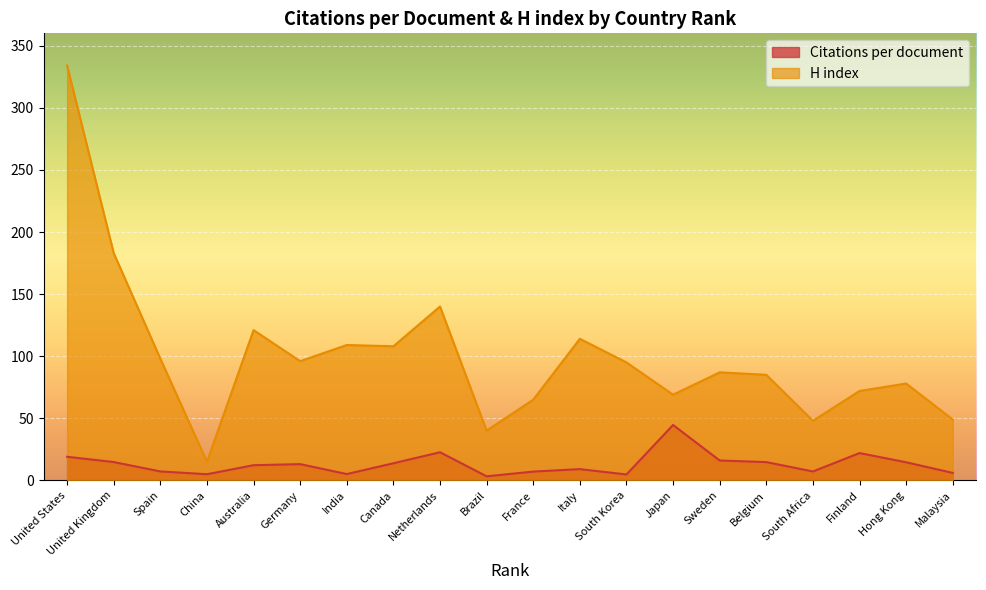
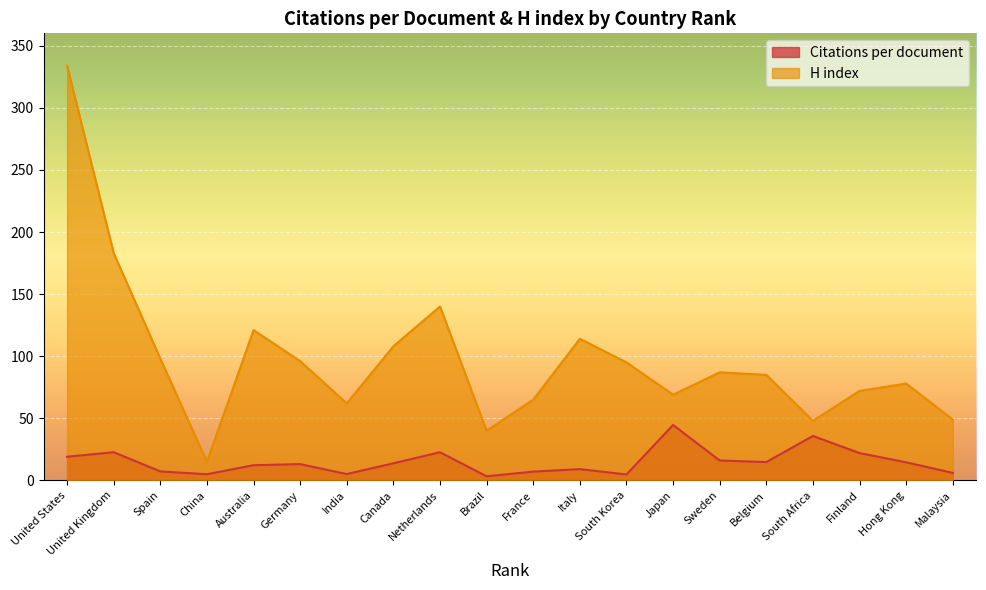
  {
    "Citations per document": {
      "United States": 19,
-     "United Kingdom": 15,
+     "United Kingdom": 23,
      "Spain": 7,
      "China": 5,
      "Australia": 12,
      "Germany": 13,
      "India": 5,
      "Canada": 14,
      "Netherlands": 23,
      "Brazil": 3,
      "France": 7,
      "Italy": 9,
      "South Korea": 5,
      "Japan": 45,
      "Sweden": 16,
      "Belgium": 15,
-     "South Africa": 7,
+     "South Africa": 36,
      "Finland": 22,
      "Hong Kong": 15,
      "Malaysia": 6
    },
    "H index": {
      "United States": 334,
      "United Kingdom": 183,
      "Spain": 98,
      "China": 15,
      "Australia": 121,
      "Germany": 96,
-     "India": 109,
+     "India": 62,
      "Canada": 108,
      "Netherlands": 140,
      "Brazil": 40,
      "France": 65,
      "Italy": 114,
      "South Korea": 95,
      "Japan": 69,
      "Sweden": 87,
      "Belgium": 85,
      "South Africa": 48,
      "Finland": 72,
      "Hong Kong": 78,
      "Malaysia": 49
    }
  }
